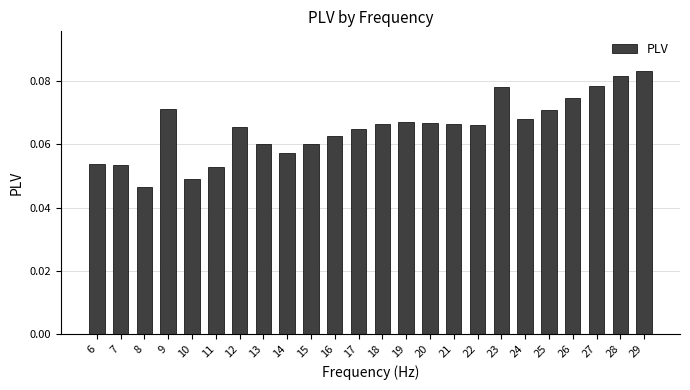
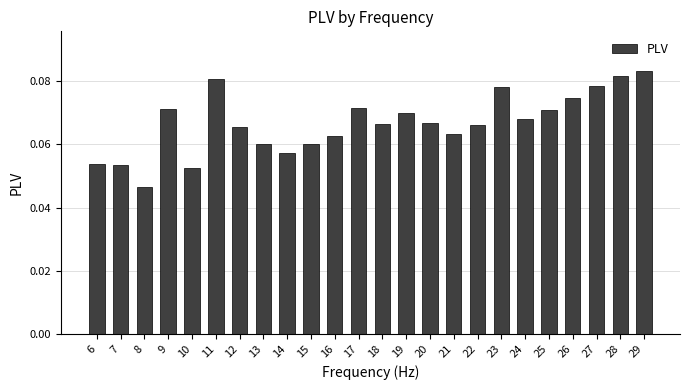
  {
    "6": 0.054,
    "7": 0.054,
    "8": 0.046,
    "9": 0.071,
-   "10": 0.049,
-   "11": 0.053,
+   "10": 0.053,
+   "11": 0.081,
    "12": 0.066,
    "13": 0.060,
    "14": 0.057,
    "15": 0.060,
    "16": 0.063,
-   "17": 0.065,
+   "17": 0.072,
    "18": 0.066,
-   "19": 0.067,
+   "19": 0.070,
    "20": 0.067,
-   "21": 0.066,
+   "21": 0.063,
    "22": 0.066,
    "23": 0.078,
    "24": 0.068,
    "25": 0.071,
    "26": 0.075,
    "27": 0.078,
    "28": 0.082,
    "29": 0.083
  }
